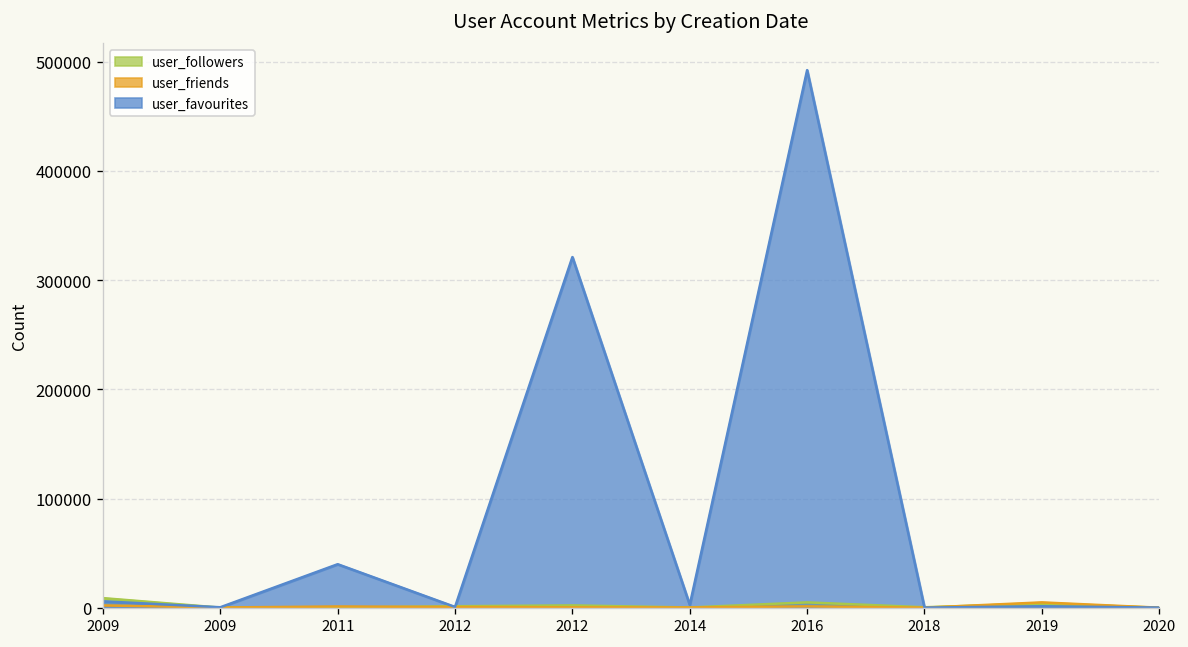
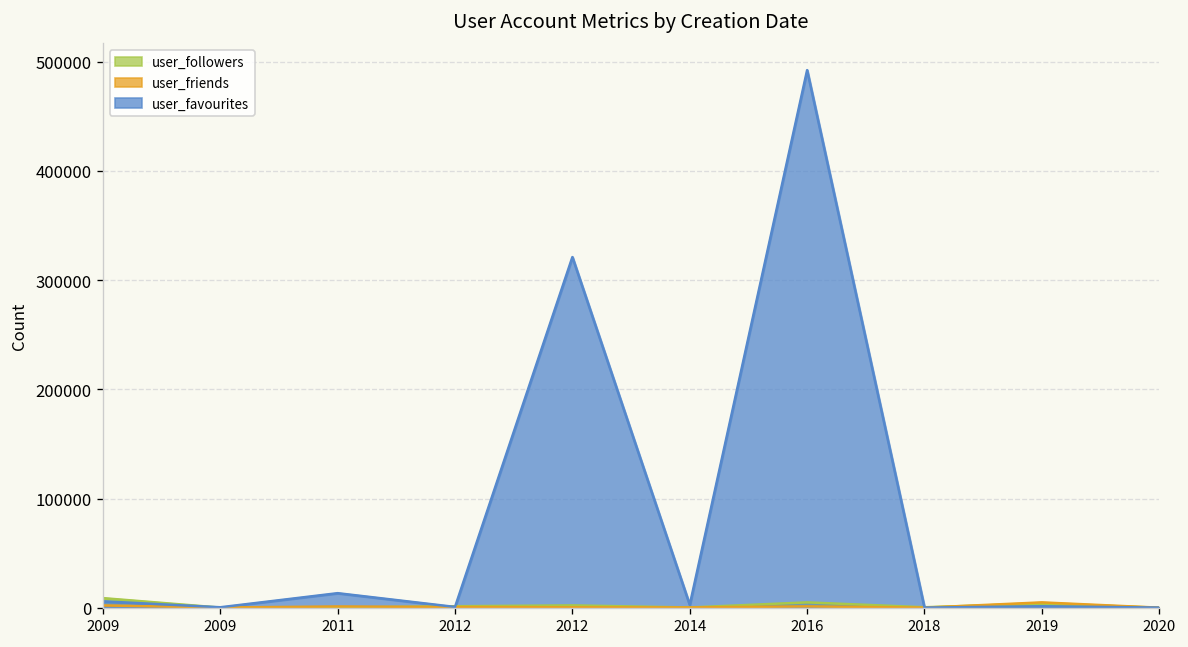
  {
    "user_followers": {
      "2016": 0
    },
    "user_friends": {
      "2016": 0
    },
    "user_favourites": {
-     "2011": 40000,
+     "2011": 10000,
      "2016": 490000
    }
  }
